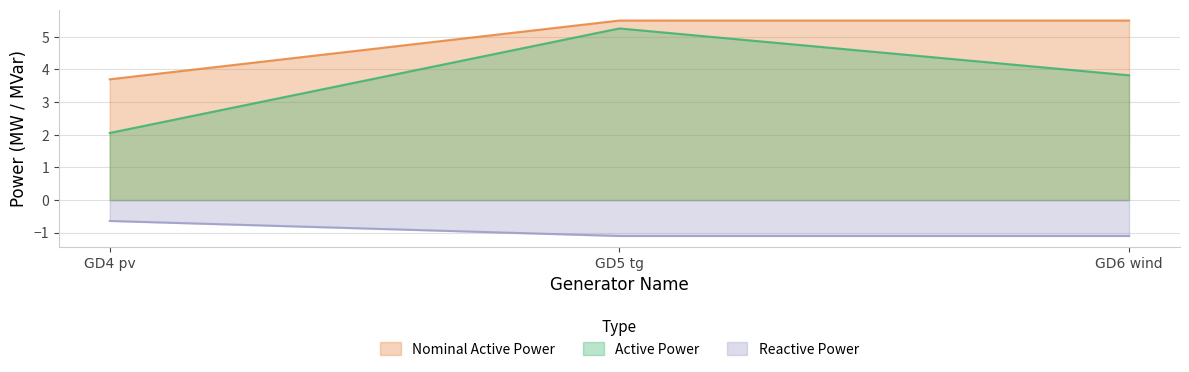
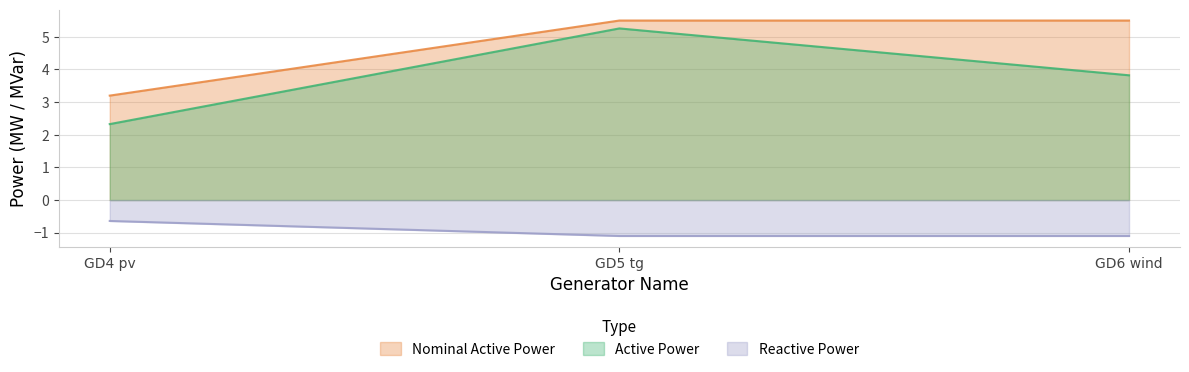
  {
    "Nominal Active Power": {
-     "GD4 pv": 3.7,
+     "GD4 pv": 3.2,
      "GD5 tg": 5.5,
      "GD6 wind": 5.5
    },
    "Active Power": {
-     "GD4 pv": 2.1,
+     "GD4 pv": 2.3,
      "GD5 tg": 5.3,
      "GD6 wind": 3.8
    }
  }
